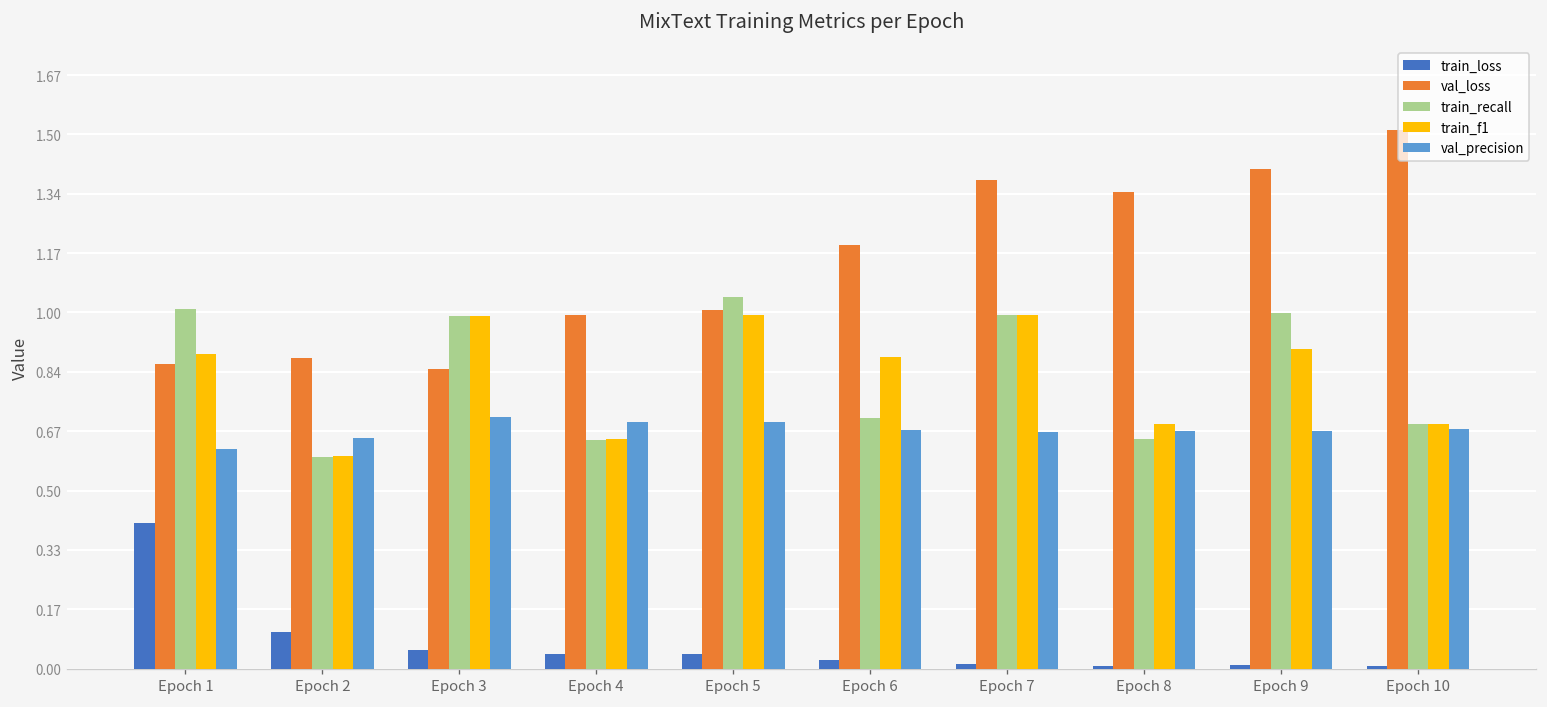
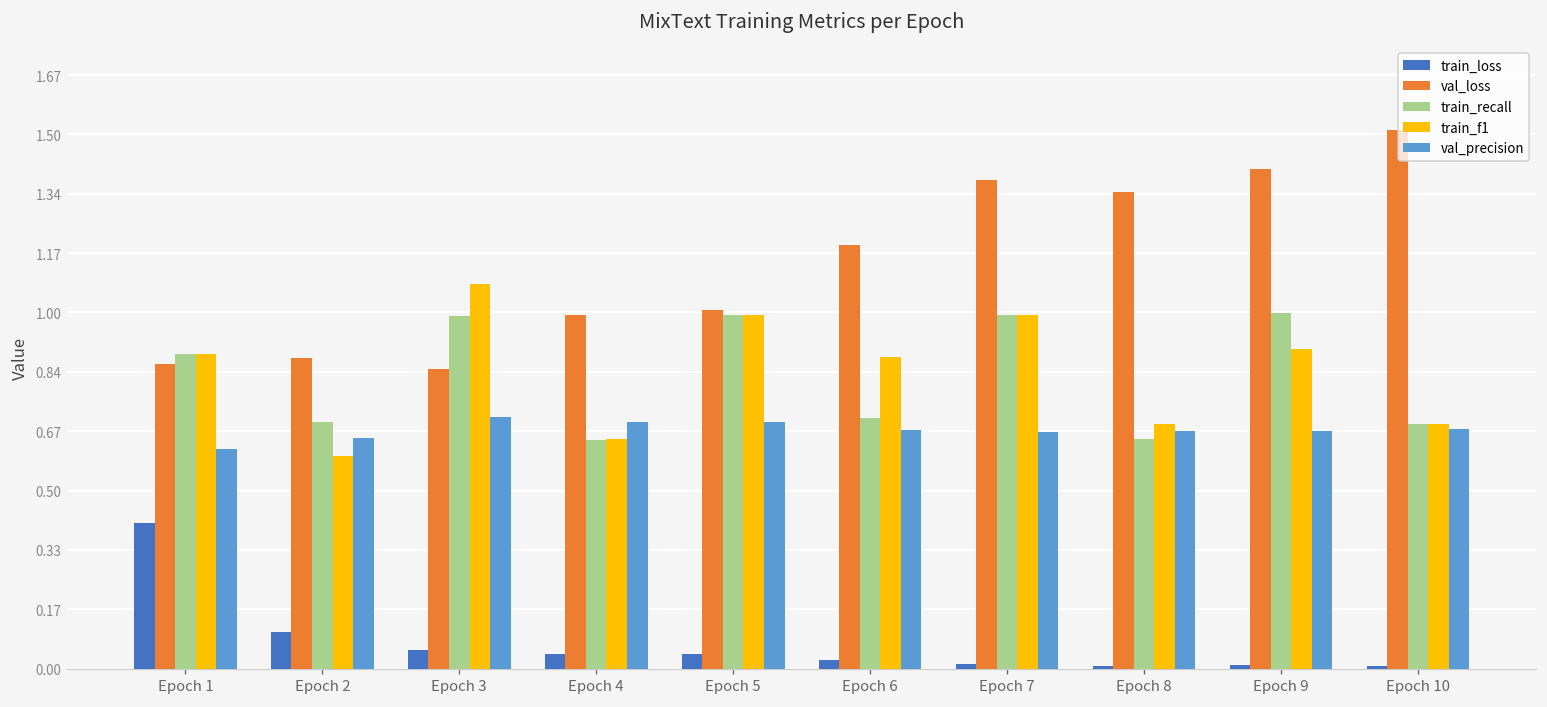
  {
    "val_loss": {
      "Epoch 1": 0.86,
      "Epoch 2": 0.87,
      "Epoch 3": 0.84,
      "Epoch 4": 0.99,
      "Epoch 5": 1.01,
      "Epoch 6": 1.19,
      "Epoch 7": 1.37,
      "Epoch 8": 1.34,
      "Epoch 9": 1.41,
      "Epoch 10": 1.52
    },
    "train_recall": {
-     "Epoch 1": 1.01,
-     "Epoch 2": 0.60,
+     "Epoch 1": 0.89,
+     "Epoch 2": 0.69,
      "Epoch 3": 0.99,
      "Epoch 4": 0.64,
-     "Epoch 5": 1.05,
+     "Epoch 5": 1.00,
      "Epoch 6": 0.71,
      "Epoch 7": 1.00,
      "Epoch 8": 0.65,
      "Epoch 9": 1.00,
      "Epoch 10": 0.69
    },
    "train_f1": {
      "Epoch 1": 0.89,
      "Epoch 2": 0.60,
-     "Epoch 3": 0.99,
+     "Epoch 3": 1.08,
      "Epoch 4": 0.65,
      "Epoch 5": 1.00,
      "Epoch 6": 0.88,
      "Epoch 7": 1.00,
      "Epoch 8": 0.69,
      "Epoch 9": 0.90,
      "Epoch 10": 0.69
    }
  }
